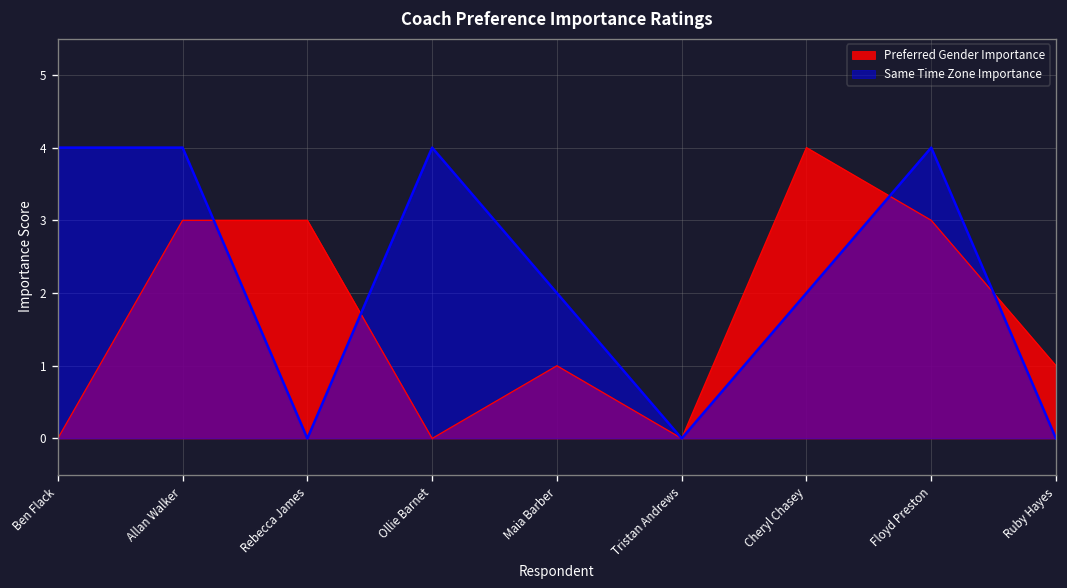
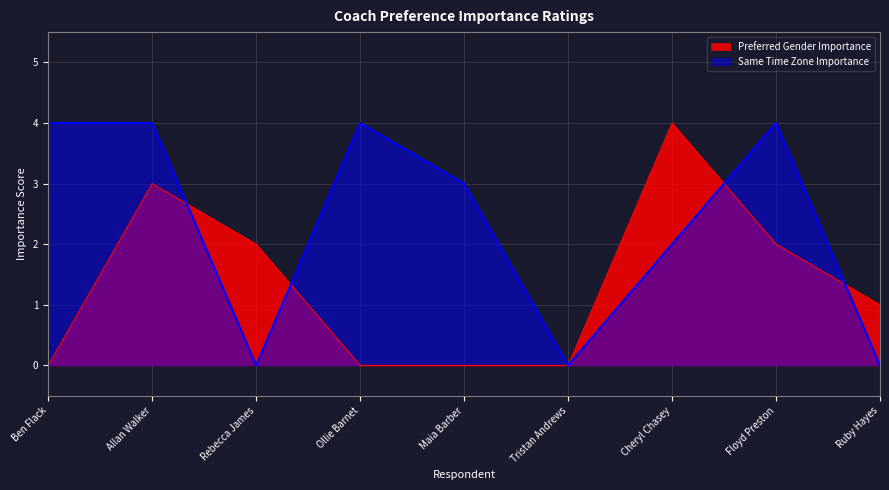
  {
    "Preferred Gender Importance": {
      "Ben Flack": 0,
      "Allan Walker": 3,
-     "Rebecca James": 3,
+     "Rebecca James": 2,
      "Ollie Barnet": 0,
-     "Maia Barber": 1,
+     "Maia Barber": 0,
      "Cheryl Chasey": 4,
-     "Floyd Preston": 3,
+     "Floyd Preston": 2,
      "Ruby Hayes": 1
    },
    "Same Time Zone Importance": {
      "Ben Flack": 4,
      "Allan Walker": 4,
      "Rebecca James": 0,
      "Ollie Barnet": 4,
-     "Maia Barber": 2,
+     "Maia Barber": 3,
      "Cheryl Chasey": 2,
      "Floyd Preston": 4,
      "Ruby Hayes": 0
    }
  }
